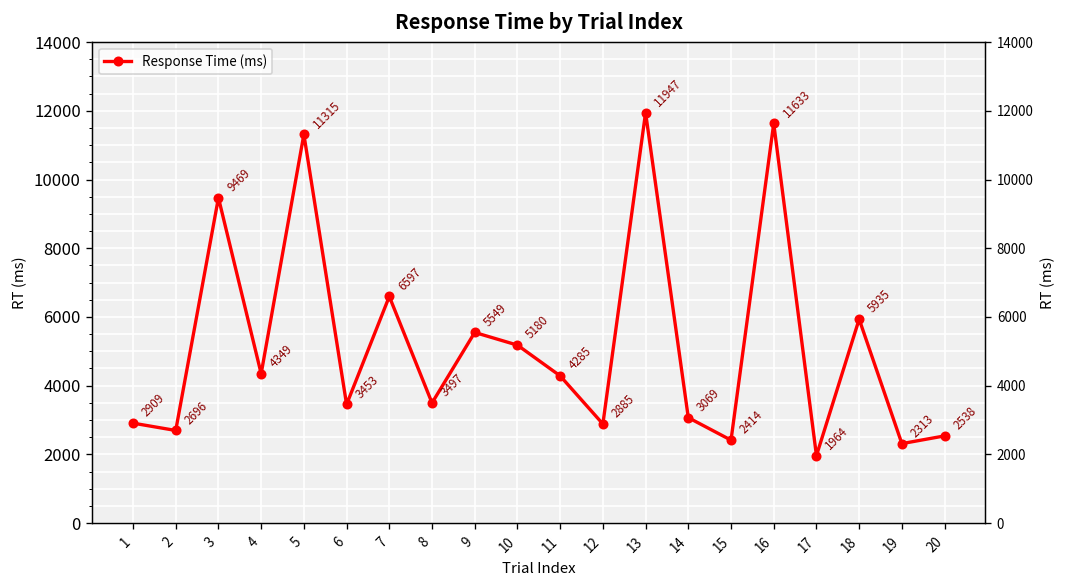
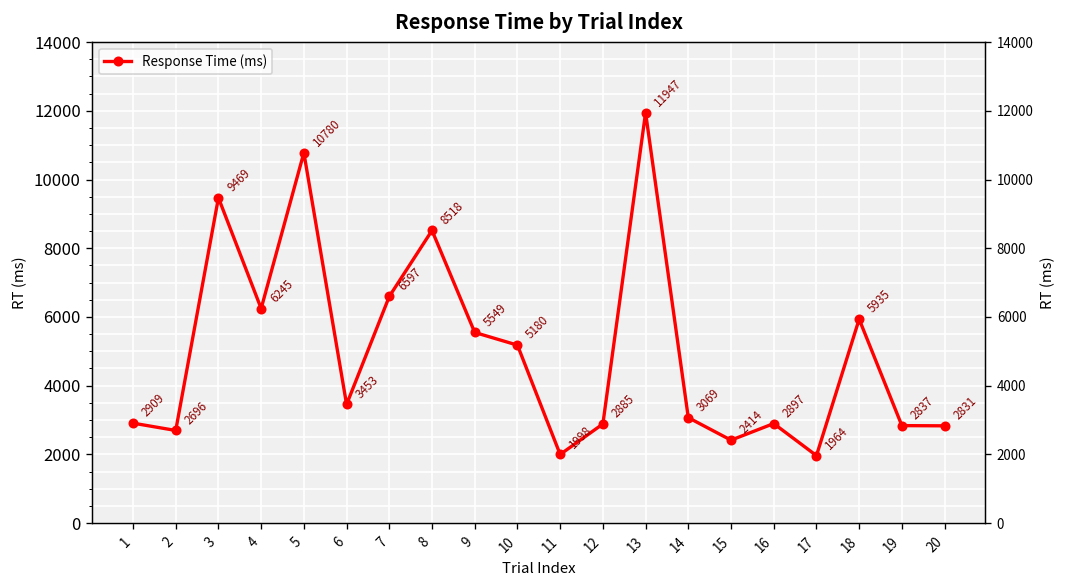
  {
    "1": 2909,
    "2": 2696,
    "3": 9469,
-   "4": 4349,
-   "5": 11315,
+   "4": 6245,
+   "5": 10780,
    "6": 3453,
    "7": 6597,
-   "8": 3497,
+   "8": 8518,
    "9": 5549,
    "10": 5180,
-   "11": 4285,
+   "11": 1998,
    "12": 2885,
    "13": 11947,
    "14": 3069,
    "15": 2414,
-   "16": 11633,
+   "16": 2897,
    "17": 1964,
    "18": 5935,
-   "19": 2313,
-   "20": 2538
+   "19": 2837,
+   "20": 2831
  }
